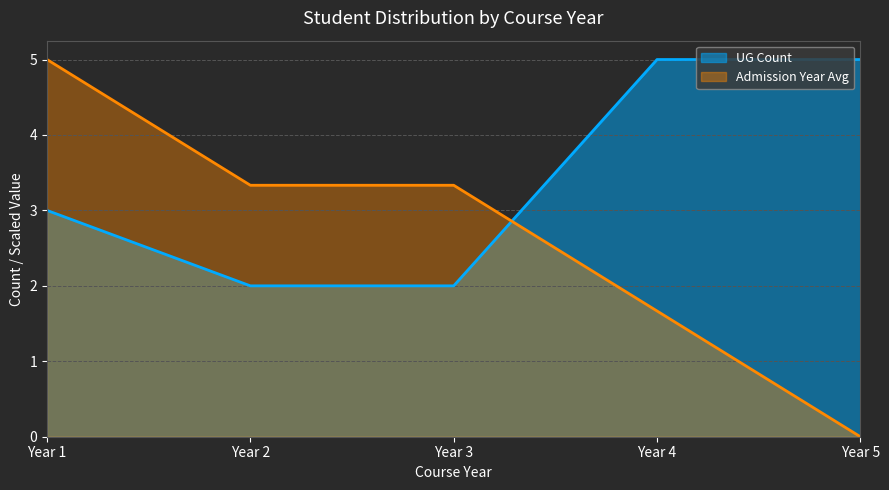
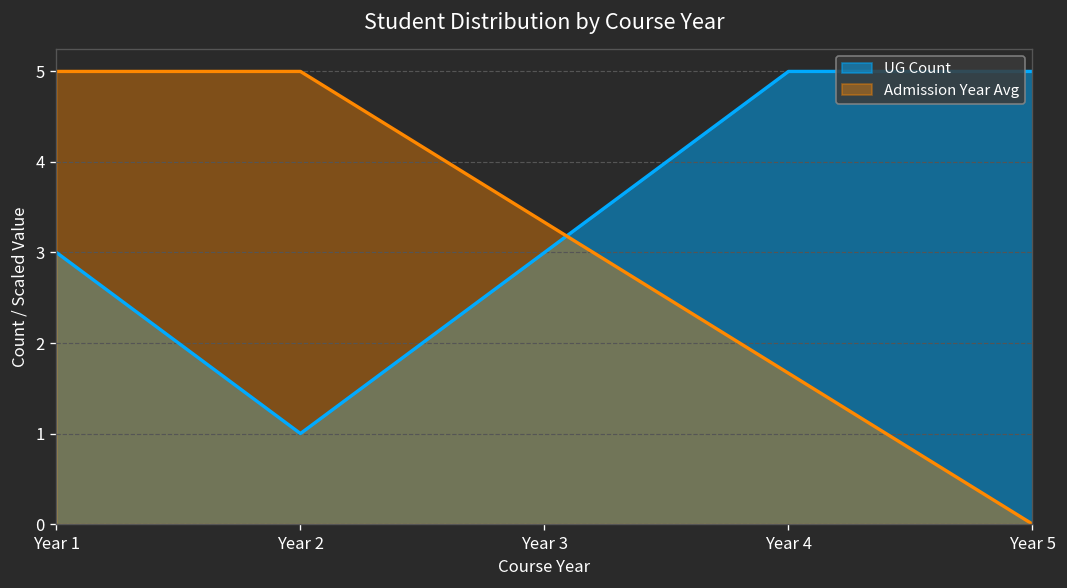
  {
    "UG Count": {
      "Year 1": 3,
-     "Year 2": 2,
-     "Year 3": 2,
+     "Year 2": 1,
+     "Year 3": 3,
      "Year 4": 5,
      "Year 5": 5
    },
    "Admission Year Avg": {
      "Year 1": 5.0,
-     "Year 2": 3.3,
+     "Year 2": 5.0,
      "Year 3": 3.3,
      "Year 4": 1.7,
      "Year 5": 0.0
    }
  }
